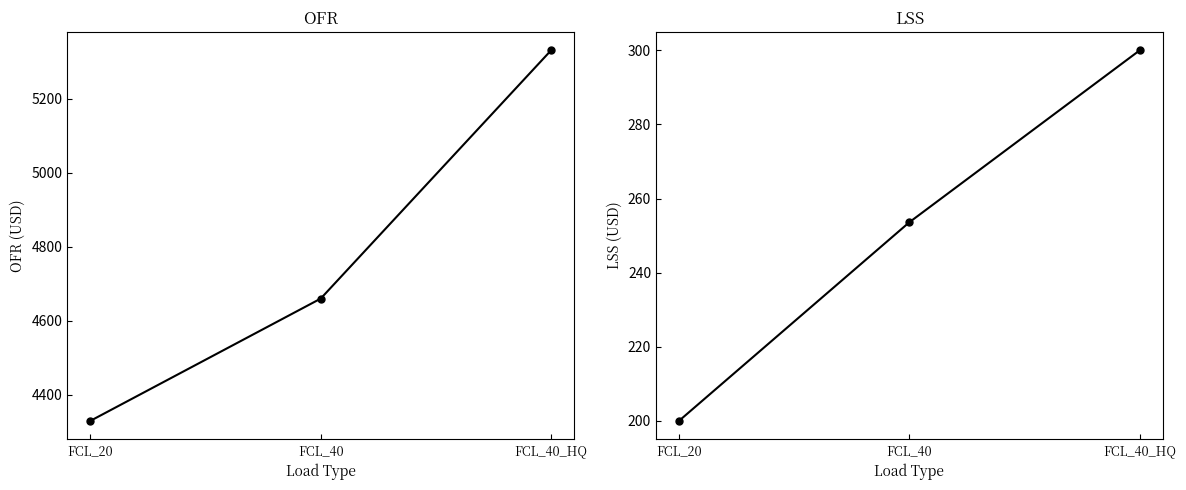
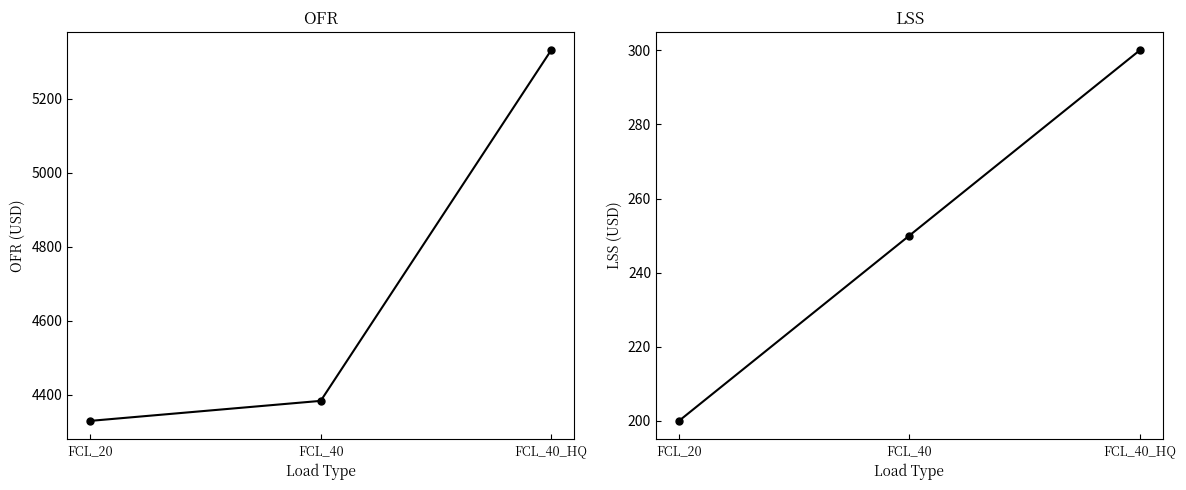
  {
    "OFR": {
      "FCL_20": 4330,
-     "FCL_40": 4660,
+     "FCL_40": 4380,
      "FCL_40_HQ": 5330
    },
    "LSS": {
      "FCL_20": 200,
-     "FCL_40": 254,
+     "FCL_40": 250,
      "FCL_40_HQ": 300
    }
  }
